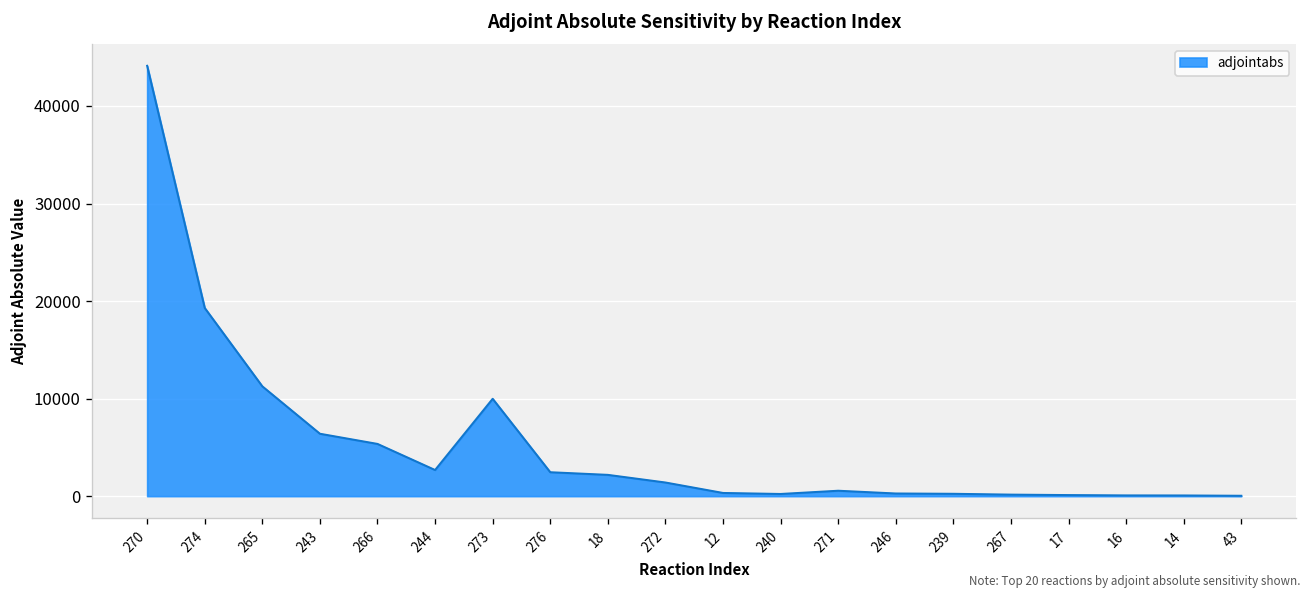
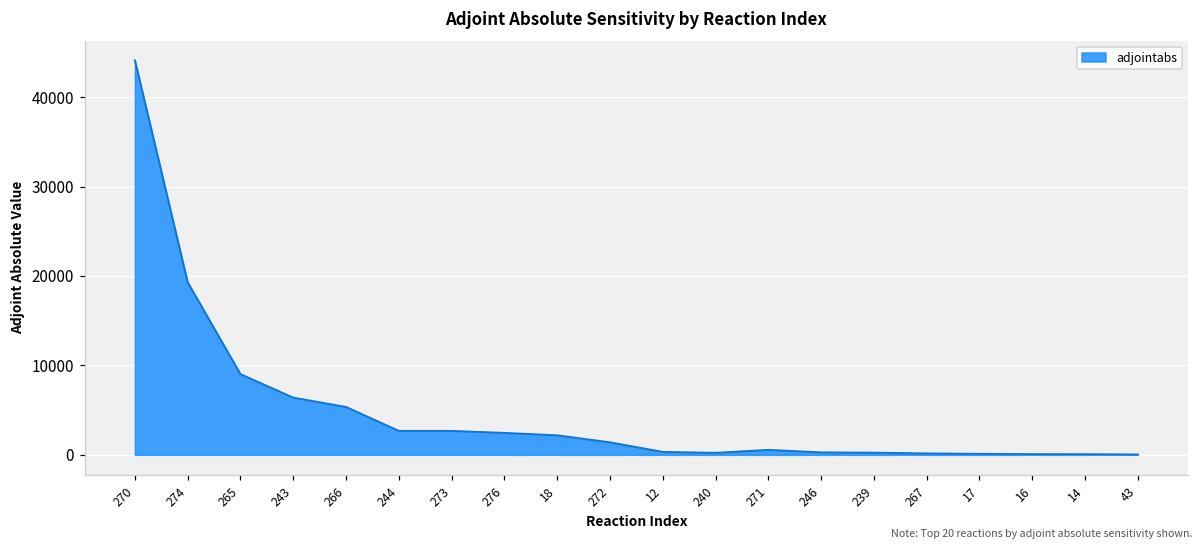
  {
    "270": 44000,
    "274": 19000,
-   "265": 11000,
+   "265": 9000,
    "243": 6000,
    "266": 5000,
    "244": 3000,
-   "273": 10000,
+   "273": 3000,
    "276": 2000,
    "18": 2000,
    "272": 1000,
    "12": 0,
    "240": 0,
    "271": 1000,
    "246": 0,
    "239": 0,
    "267": 0,
    "17": 0,
    "16": 0,
    "14": 0,
    "43": 0
  }
